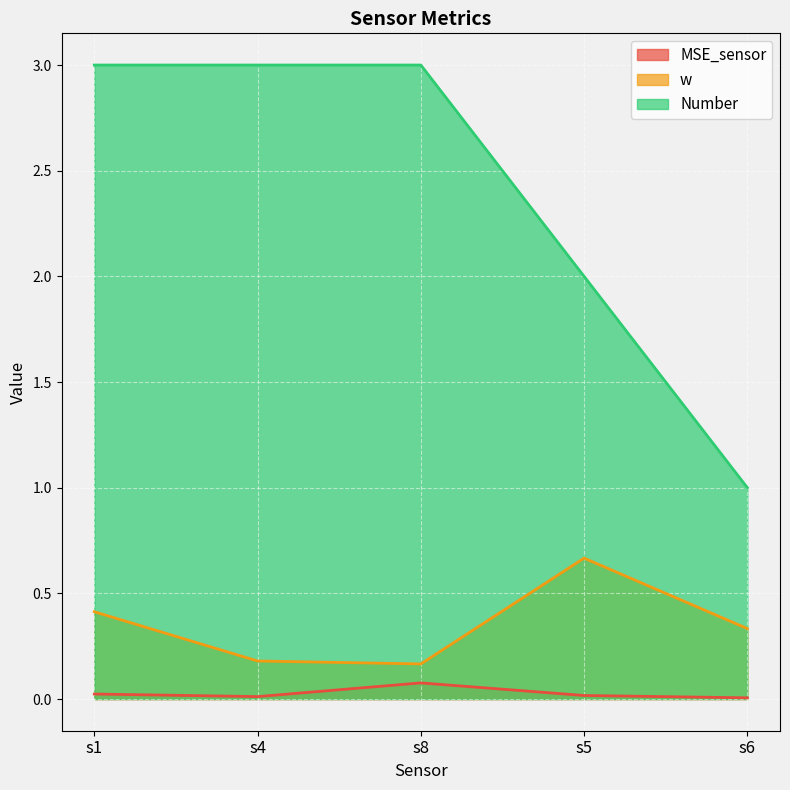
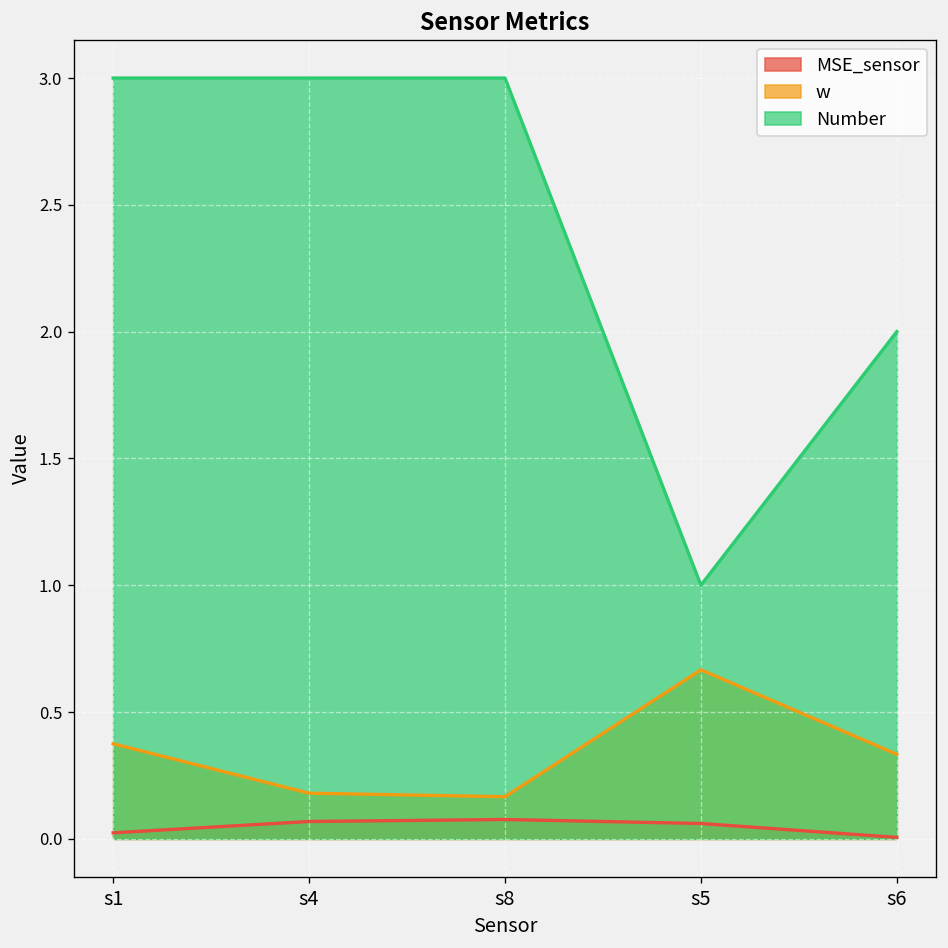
  {
    "MSE_sensor": {
      "s1": 0.02,
-     "s4": 0.01,
+     "s4": 0.07,
      "s8": 0.08,
-     "s5": 0.02,
+     "s5": 0.06,
      "s6": 0.01
    },
    "w": {
-     "s1": 0.41,
+     "s1": 0.38,
      "s4": 0.18,
      "s8": 0.17,
      "s5": 0.67,
      "s6": 0.33
    },
    "Number": {
      "s1": 3,
      "s4": 3,
      "s8": 3,
-     "s5": 2,
-     "s6": 1
+     "s5": 1,
+     "s6": 2
    }
  }
